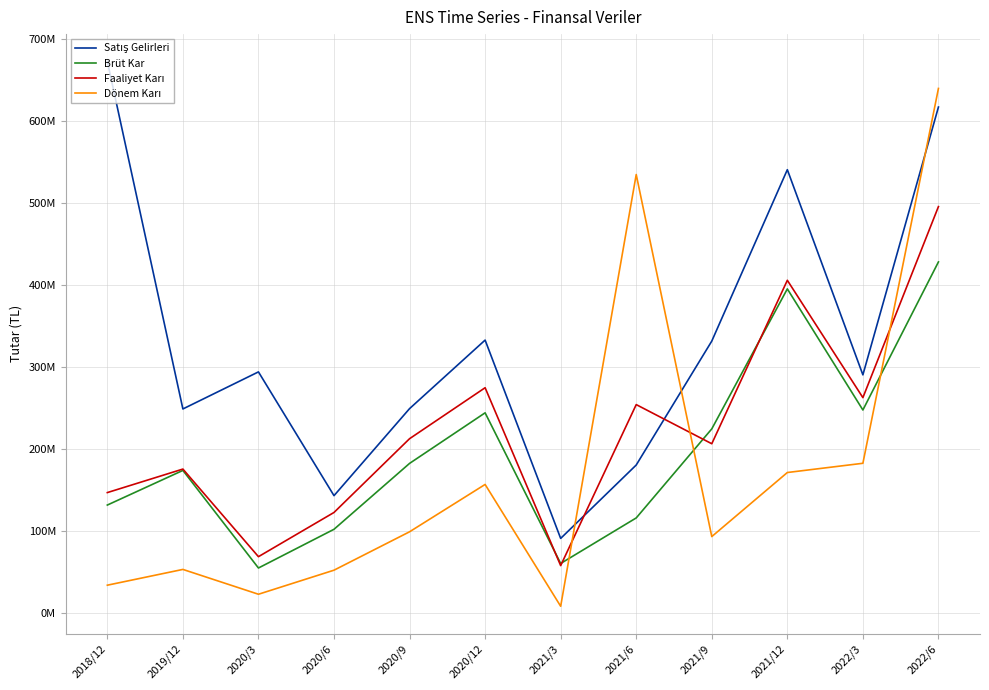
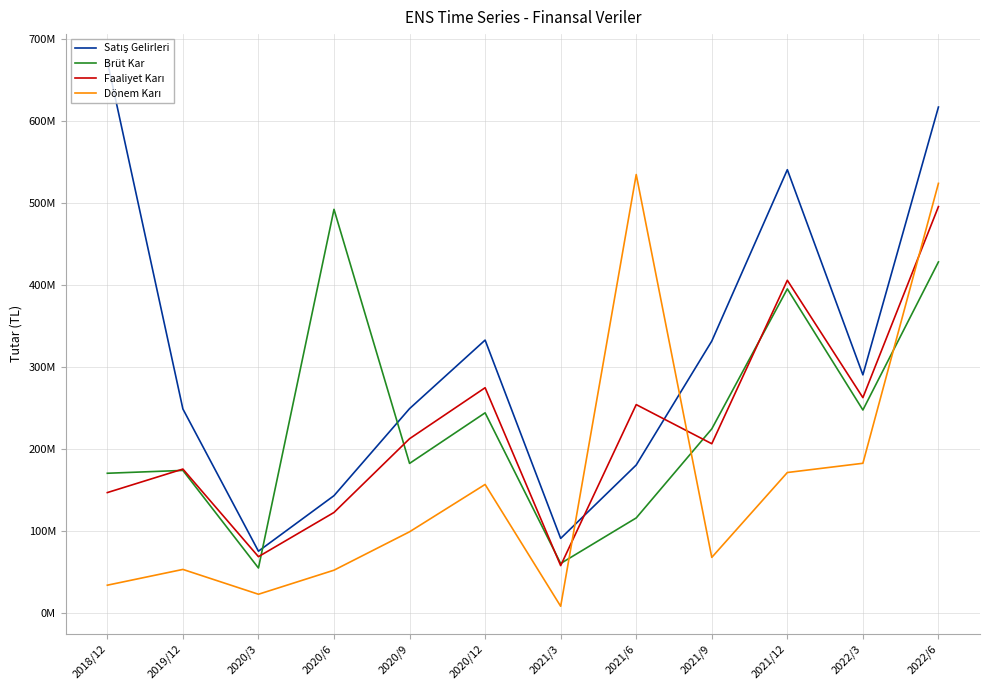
  {
    "Satış Gelirleri": {
      "2019/12": 250000000,
-     "2020/3": 290000000,
+     "2020/3": 70000000,
      "2020/6": 140000000,
      "2020/9": 250000000,
      "2020/12": 330000000,
      "2021/3": 90000000,
      "2021/6": 180000000,
      "2021/9": 330000000,
      "2021/12": 540000000,
      "2022/3": 290000000,
      "2022/6": 620000000
    },
    "Brüt Kar": {
-     "2018/12": 130000000,
+     "2018/12": 170000000,
      "2020/3": 50000000,
-     "2020/6": 100000000,
+     "2020/6": 490000000,
      "2020/9": 180000000,
      "2020/12": 240000000,
      "2021/6": 120000000,
      "2021/9": 220000000,
      "2021/12": 390000000,
      "2022/3": 250000000,
      "2022/6": 430000000
    },
    "Faaliyet Karı": {
      "2018/12": 150000000,
      "2020/3": 70000000,
      "2020/6": 120000000,
      "2020/9": 210000000,
      "2020/12": 270000000,
      "2021/6": 250000000,
      "2021/9": 210000000,
      "2021/12": 410000000,
      "2022/3": 260000000,
      "2022/6": 500000000
    },
    "Dönem Karı": {
      "2018/12": 30000000,
      "2019/12": 50000000,
      "2020/3": 20000000,
      "2020/6": 50000000,
      "2020/9": 100000000,
      "2020/12": 160000000,
      "2021/3": 10000000,
      "2021/6": 530000000,
-     "2021/9": 90000000,
+     "2021/9": 70000000,
      "2021/12": 170000000,
      "2022/3": 180000000,
-     "2022/6": 640000000
+     "2022/6": 520000000
    }
  }
